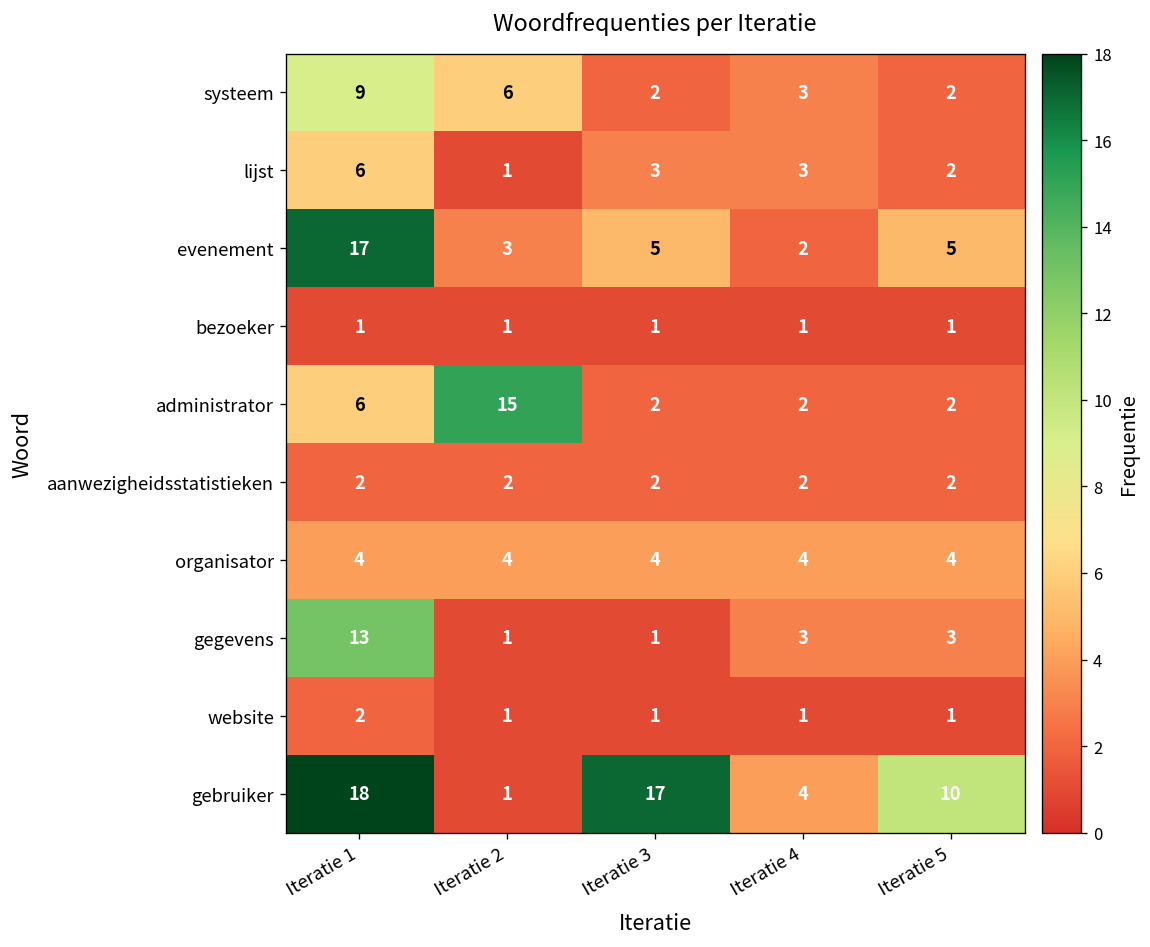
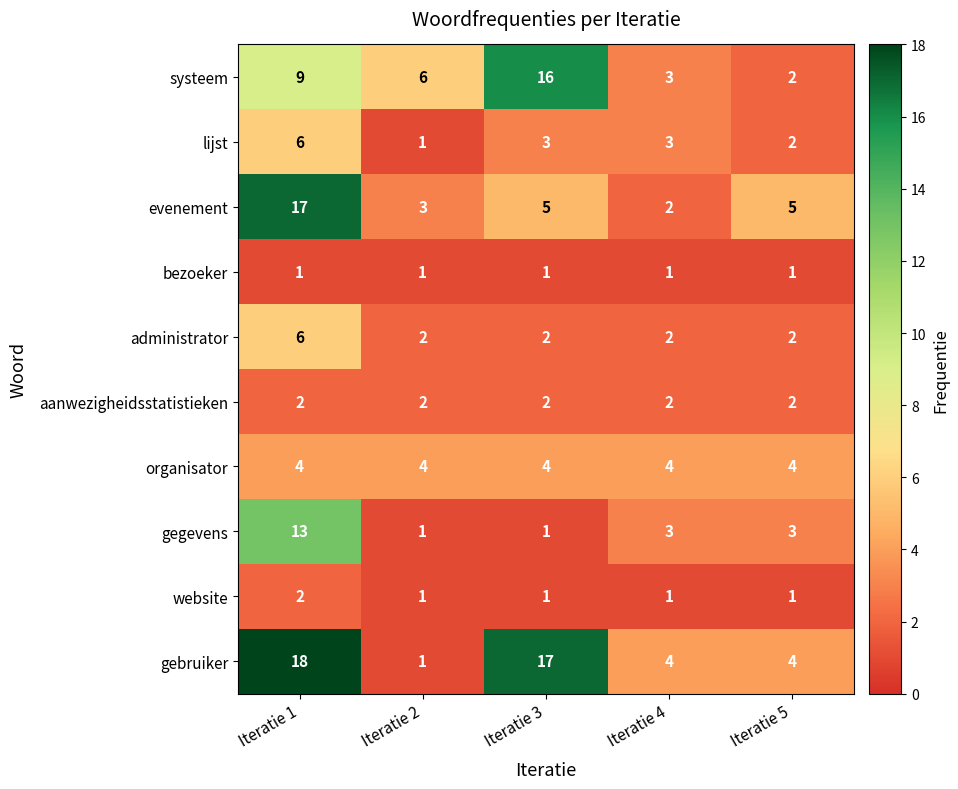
  {
    "systeem": {
      "Iteratie 1": 9,
      "Iteratie 2": 6,
-     "Iteratie 3": 2,
+     "Iteratie 3": 16,
      "Iteratie 4": 3,
      "Iteratie 5": 2
    },
    "lijst": {
      "Iteratie 1": 6,
      "Iteratie 2": 1,
      "Iteratie 3": 3,
      "Iteratie 4": 3,
      "Iteratie 5": 2
    },
    "evenement": {
      "Iteratie 1": 17,
      "Iteratie 2": 3,
      "Iteratie 3": 5,
      "Iteratie 4": 2,
      "Iteratie 5": 5
    },
    "bezoeker": {
      "Iteratie 1": 1,
      "Iteratie 2": 1,
      "Iteratie 3": 1,
      "Iteratie 4": 1,
      "Iteratie 5": 1
    },
    "administrator": {
      "Iteratie 1": 6,
-     "Iteratie 2": 15,
+     "Iteratie 2": 2,
      "Iteratie 3": 2,
      "Iteratie 4": 2,
      "Iteratie 5": 2
    },
    "aanwezigheidsstatistieken": {
      "Iteratie 1": 2,
      "Iteratie 2": 2,
      "Iteratie 3": 2,
      "Iteratie 4": 2,
      "Iteratie 5": 2
    },
    "organisator": {
      "Iteratie 1": 4,
      "Iteratie 2": 4,
      "Iteratie 3": 4,
      "Iteratie 4": 4,
      "Iteratie 5": 4
    },
    "gegevens": {
      "Iteratie 1": 13,
      "Iteratie 2": 1,
      "Iteratie 3": 1,
      "Iteratie 4": 3,
      "Iteratie 5": 3
    },
    "website": {
      "Iteratie 1": 2,
      "Iteratie 2": 1,
      "Iteratie 3": 1,
      "Iteratie 4": 1,
      "Iteratie 5": 1
    },
    "gebruiker": {
      "Iteratie 1": 18,
      "Iteratie 2": 1,
      "Iteratie 3": 17,
      "Iteratie 4": 4,
-     "Iteratie 5": 10
+     "Iteratie 5": 4
    }
  }
